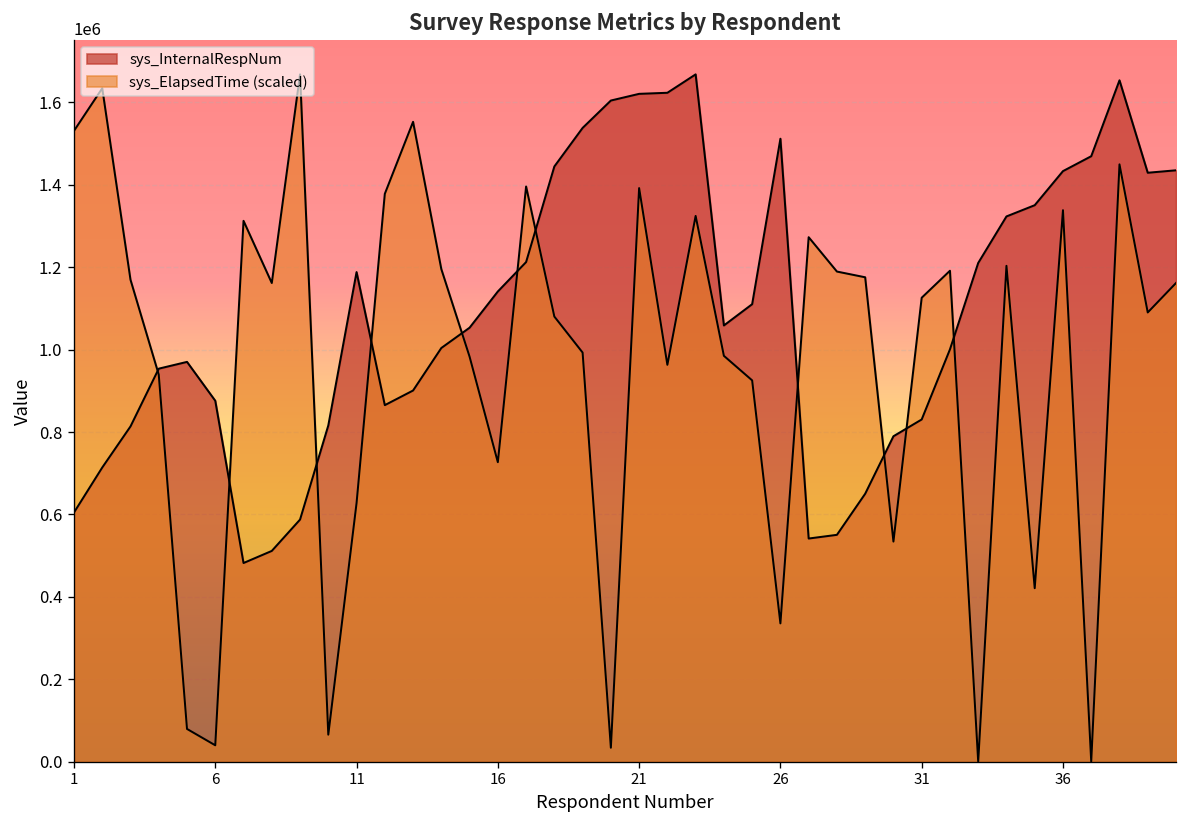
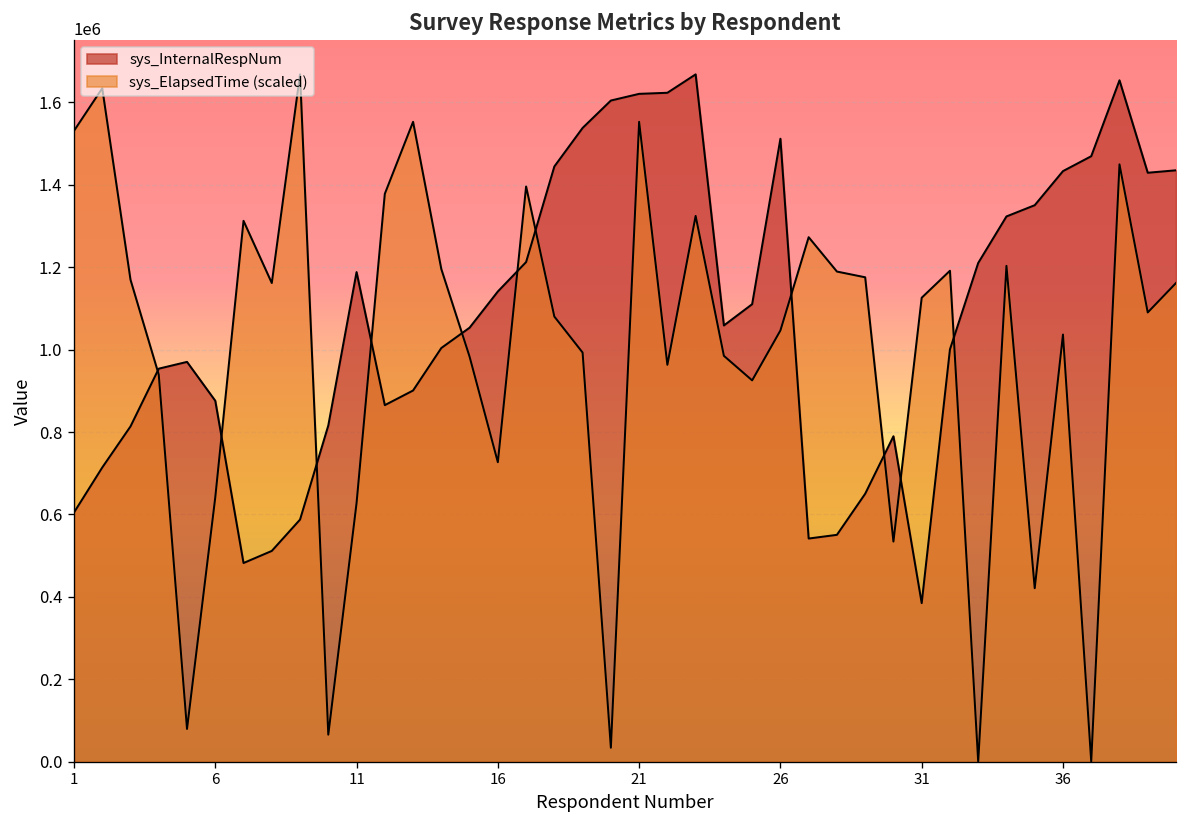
  {
    "sys_InternalRespNum": {
      "1": 600000,
      "6": 880000,
      "11": 1190000,
      "16": 1140000,
      "21": 1620000,
      "26": 1510000,
-     "31": 830000,
+     "31": 380000,
      "36": 1430000
    },
    "sys_ElapsedTime (scaled)": {
      "1": 1530000,
-     "6": 40000,
+     "6": 640000,
      "11": 630000,
      "16": 730000,
-     "21": 1390000,
-     "26": 340000,
+     "21": 1550000,
+     "26": 1050000,
      "31": 1130000,
-     "36": 1340000
+     "36": 1040000
    }
  }
